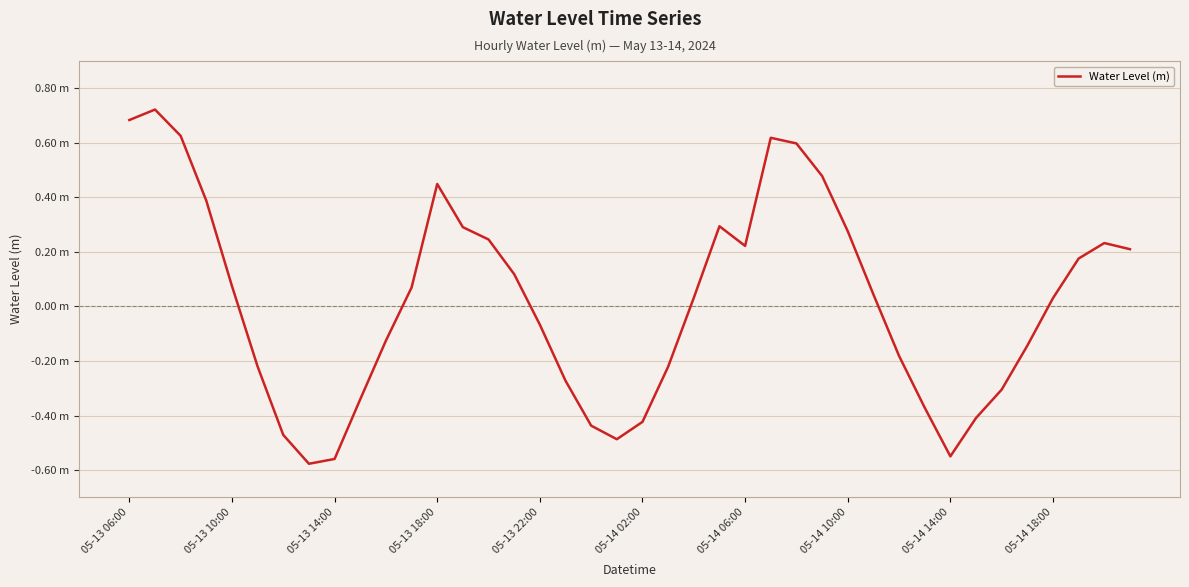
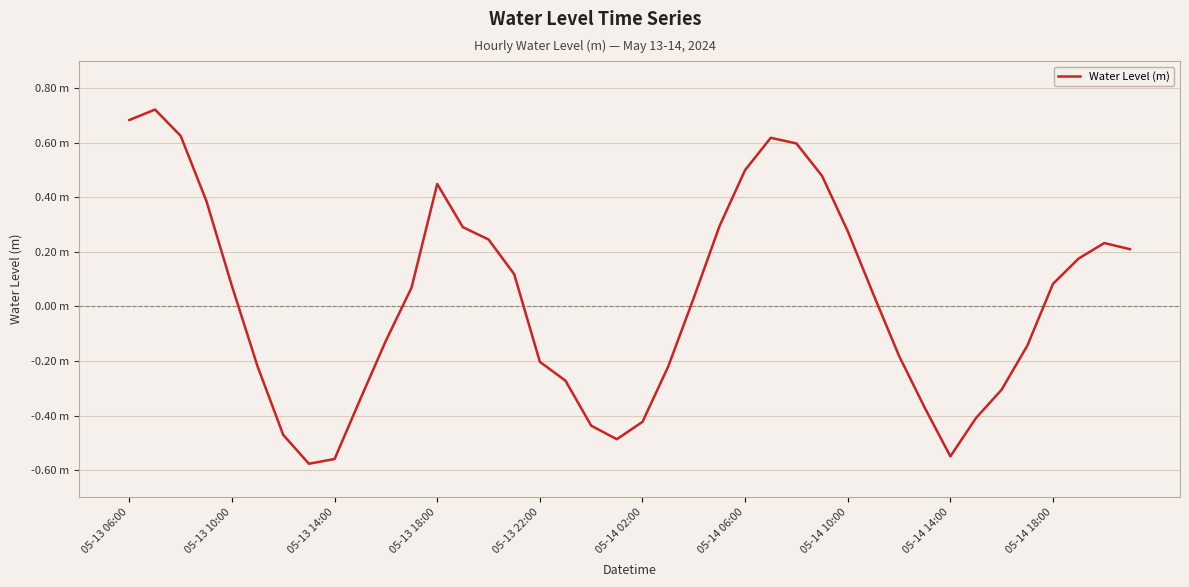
  {
    "05-13 06:00": "0.68 m",
    "05-13 10:00": "0.07 m",
    "05-13 14:00": "-0.56 m",
    "05-13 18:00": "0.45 m",
-   "05-13 22:00": "-0.07 m",
+   "05-13 22:00": "-0.20 m",
    "05-14 02:00": "-0.42 m",
-   "05-14 06:00": "0.22 m",
+   "05-14 06:00": "0.50 m",
    "05-14 10:00": "0.28 m",
    "05-14 14:00": "-0.55 m",
-   "05-14 18:00": "0.03 m"
+   "05-14 18:00": "0.08 m"
  }
